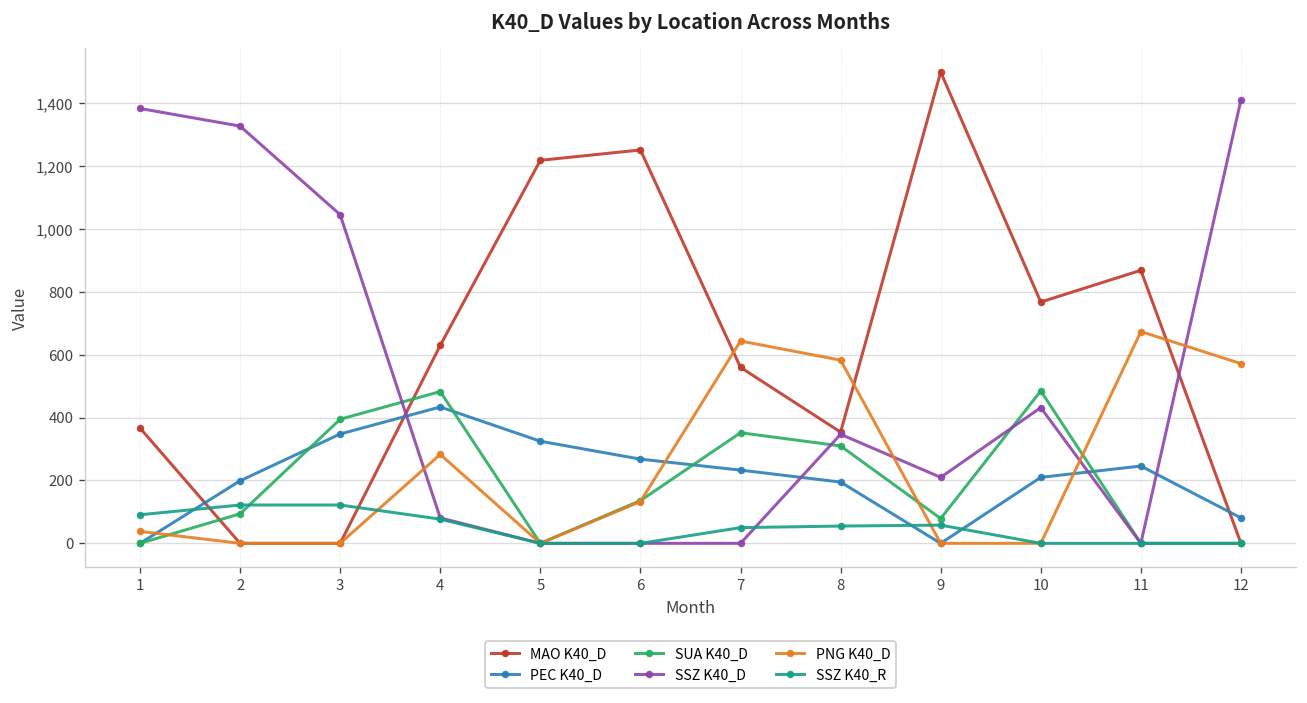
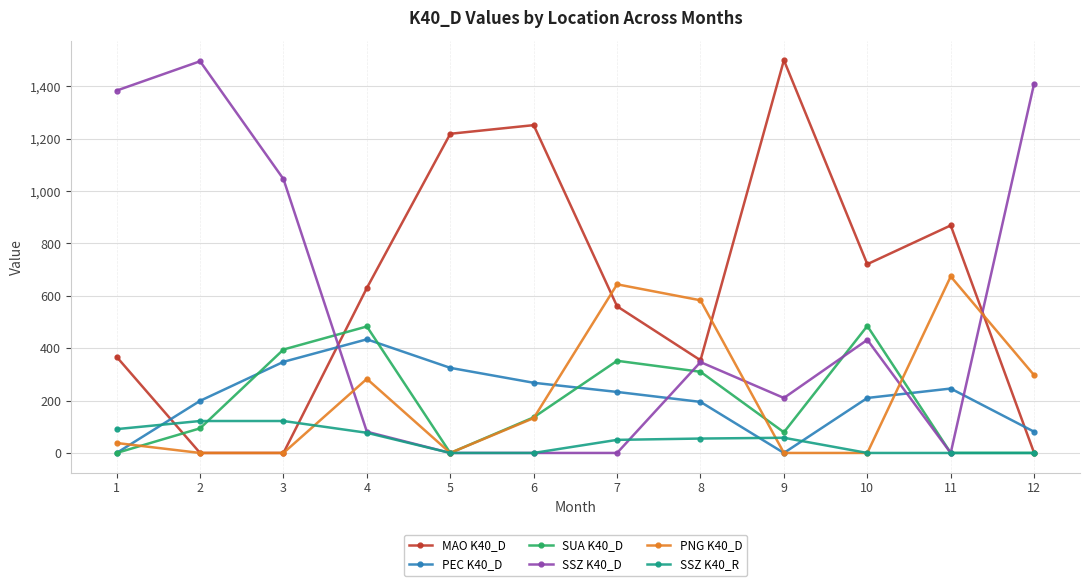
  {
    "MAO K40_D": {
      "1": "370",
      "4": "630",
      "5": "1,220",
      "6": "1,250",
      "7": "560",
      "9": "1,500",
-     "10": "770",
+     "10": "720",
      "11": "870"
    },
    "PEC K40_D": {
      "2": "200",
      "3": "350",
      "4": "430",
      "5": "330",
      "6": "270",
      "7": "230",
      "8": "200",
      "10": "210",
      "11": "250",
      "12": "80"
    },
    "SSZ K40_D": {
      "1": "1,380",
-     "2": "1,330",
+     "2": "1,500",
      "3": "1,050",
      "7": "0",
      "9": "210",
      "10": "430",
      "12": "1,410"
    },
    "PNG K40_D": {
      "1": "40",
      "4": "280",
      "7": "640",
      "8": "580",
      "11": "670",
-     "12": "570"
+     "12": "300"
    }
  }
